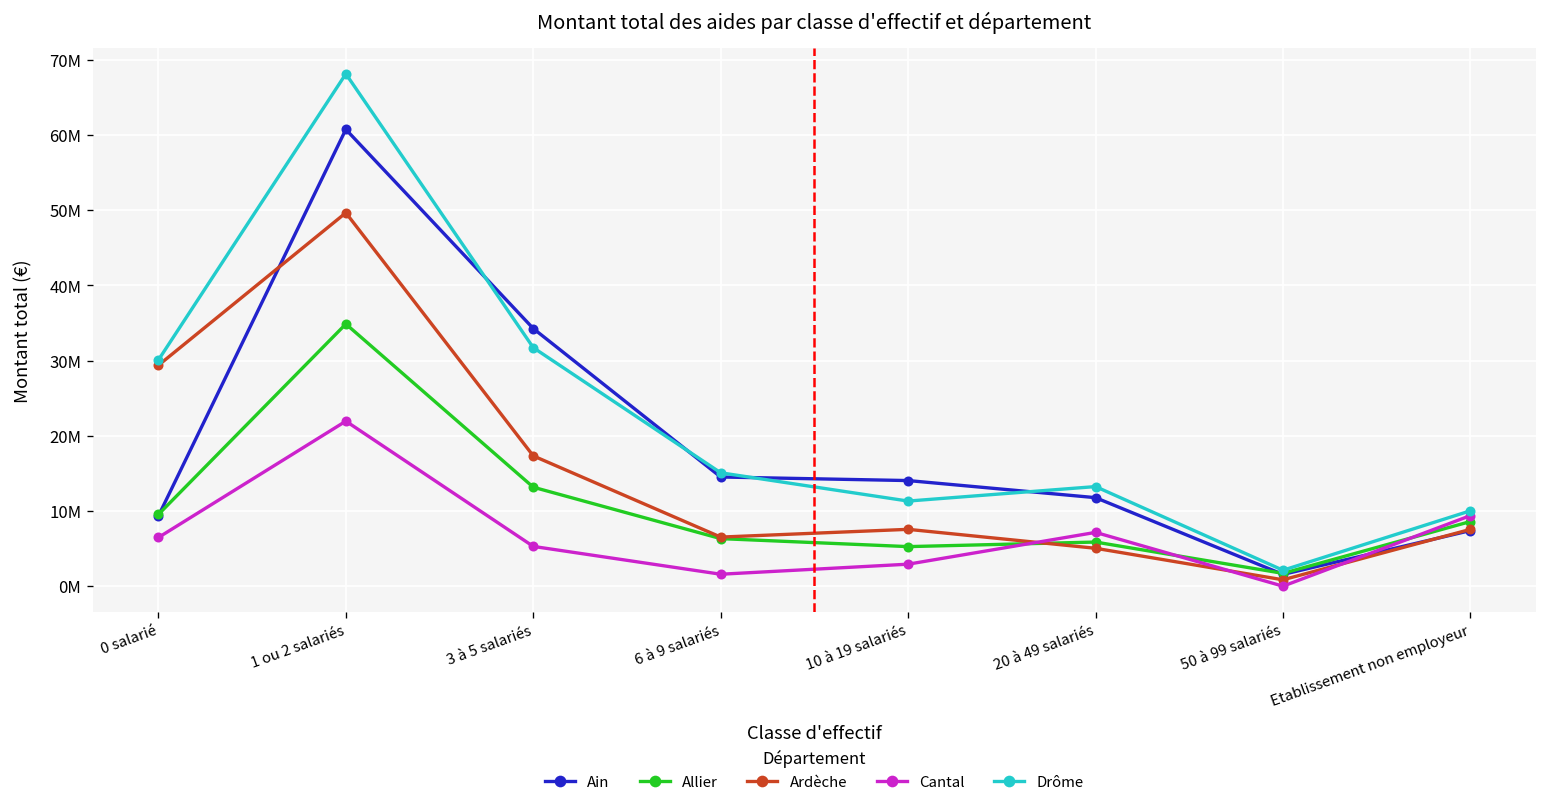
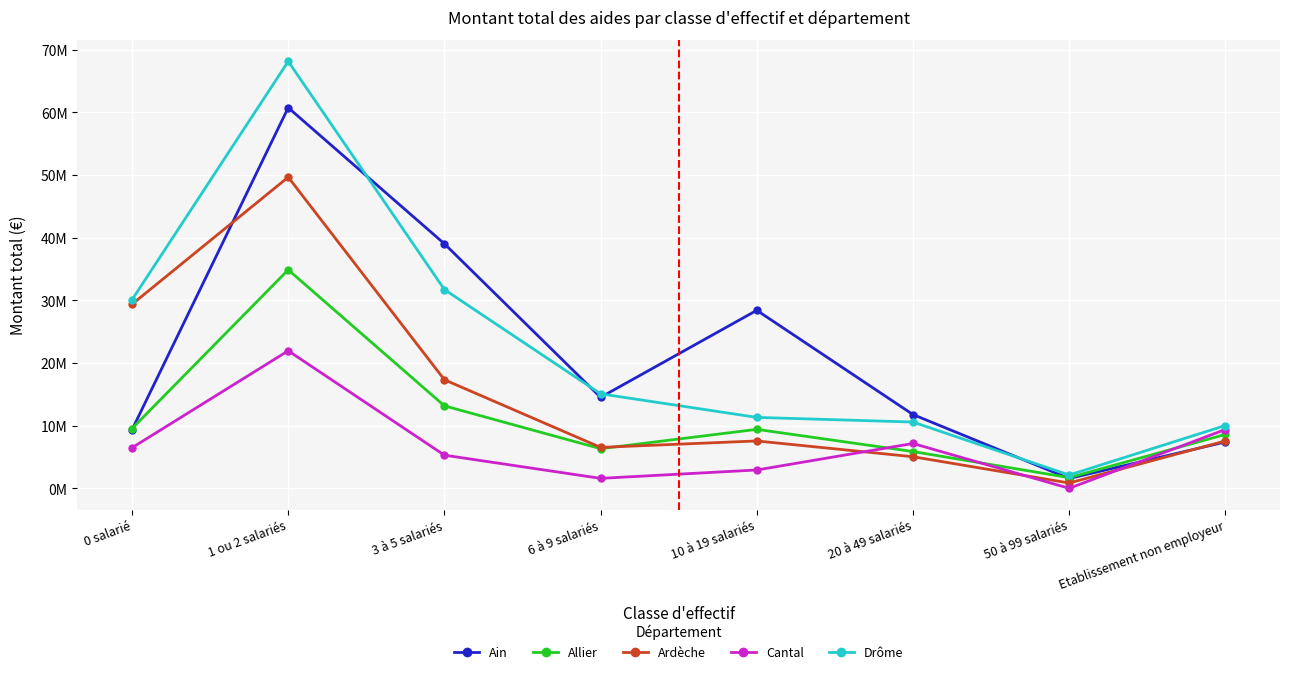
  {
    "Ain": {
      "1 ou 2 salariés": 61000000,
-     "3 à 5 salariés": 34000000,
+     "3 à 5 salariés": 39000000,
      "6 à 9 salariés": 15000000,
-     "10 à 19 salariés": 14000000,
+     "10 à 19 salariés": 28000000,
      "20 à 49 salariés": 12000000
    },
    "Allier": {
      "1 ou 2 salariés": 35000000,
      "3 à 5 salariés": 13000000,
-     "10 à 19 salariés": 5000000,
+     "10 à 19 salariés": 9000000,
      "20 à 49 salariés": 6000000,
      "Etablissement non employeur": 9000000
    },
    "Ardèche": {
      "0 salarié": 29000000,
      "1 ou 2 salariés": 50000000,
      "3 à 5 salariés": 17000000,
      "10 à 19 salariés": 8000000,
      "20 à 49 salariés": 5000000,
      "50 à 99 salariés": 1000000
    },
    "Cantal": {
      "0 salarié": 6000000,
      "1 ou 2 salariés": 22000000,
      "3 à 5 salariés": 5000000,
      "6 à 9 salariés": 2000000,
      "10 à 19 salariés": 3000000,
      "20 à 49 salariés": 7000000,
      "50 à 99 salariés": 0,
      "Etablissement non employeur": 9000000
    },
    "Drôme": {
      "0 salarié": 30000000,
      "1 ou 2 salariés": 68000000,
      "3 à 5 salariés": 32000000,
      "6 à 9 salariés": 15000000,
      "10 à 19 salariés": 11000000,
-     "20 à 49 salariés": 13000000,
+     "20 à 49 salariés": 11000000,
      "50 à 99 salariés": 2000000,
      "Etablissement non employeur": 10000000
    }
  }
